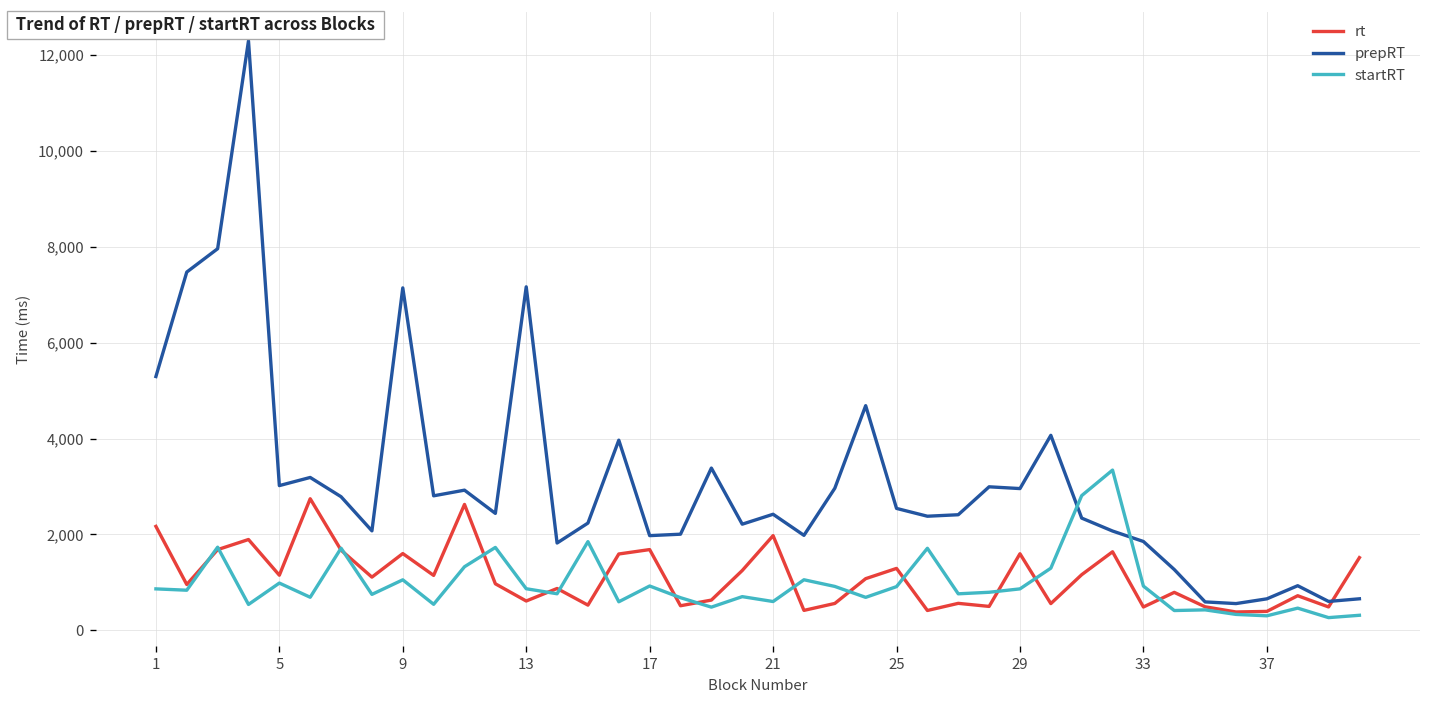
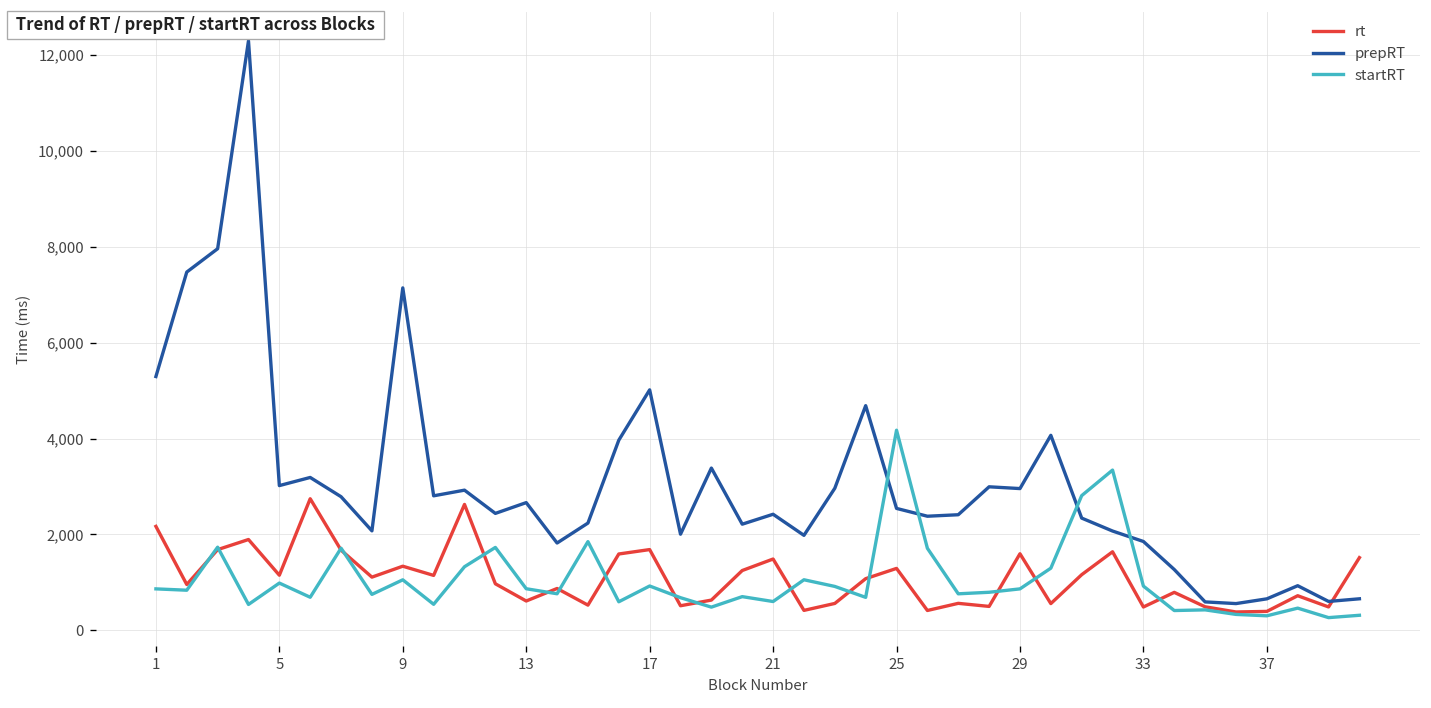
  {
    "rt": {
      "1": "2,200",
      "5": "1,200",
-     "9": "1,600",
+     "9": "1,300",
      "13": "600",
      "17": "1,700",
-     "21": "2,000",
+     "21": "1,500",
      "25": "1,300",
      "29": "1,600",
      "33": "500",
      "37": "400"
    },
    "prepRT": {
      "1": "5,300",
      "5": "3,000",
      "9": "7,100",
-     "13": "7,200",
-     "17": "2,000",
+     "13": "2,700",
+     "17": "5,000",
      "21": "2,400",
      "25": "2,500",
      "29": "3,000",
      "33": "1,900",
      "37": "700"
    },
    "startRT": {
      "1": "900",
      "5": "1,000",
      "9": "1,100",
      "13": "900",
      "17": "900",
      "21": "600",
-     "25": "900",
+     "25": "4,200",
      "29": "900",
      "33": "900",
      "37": "300"
    }
  }
